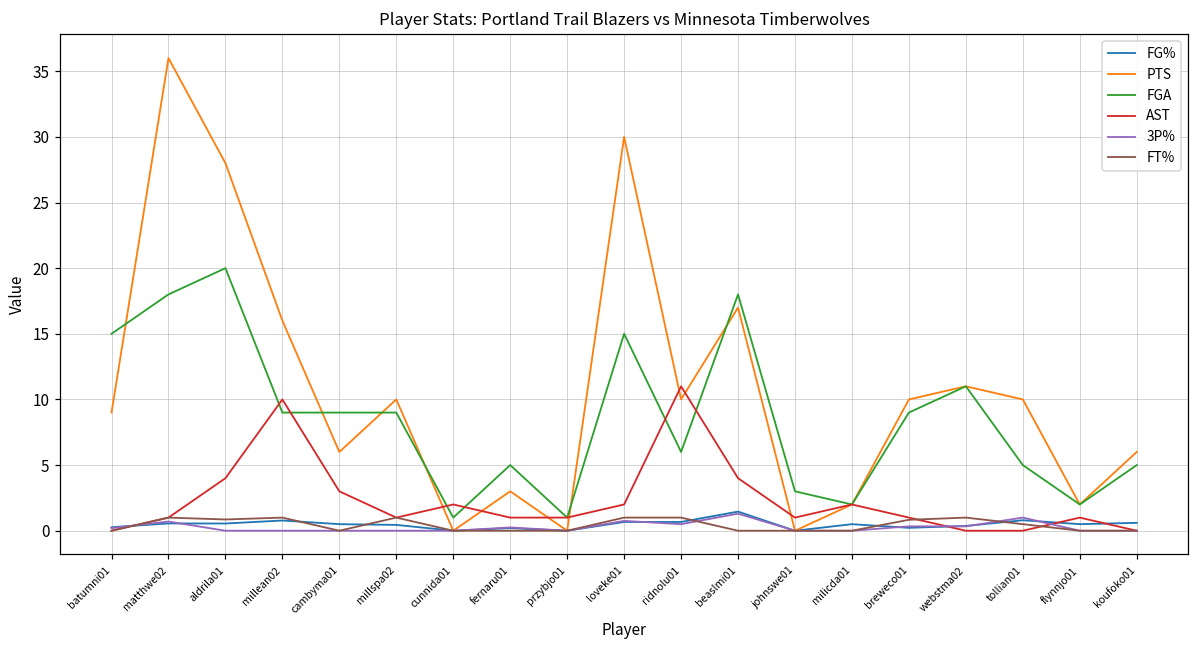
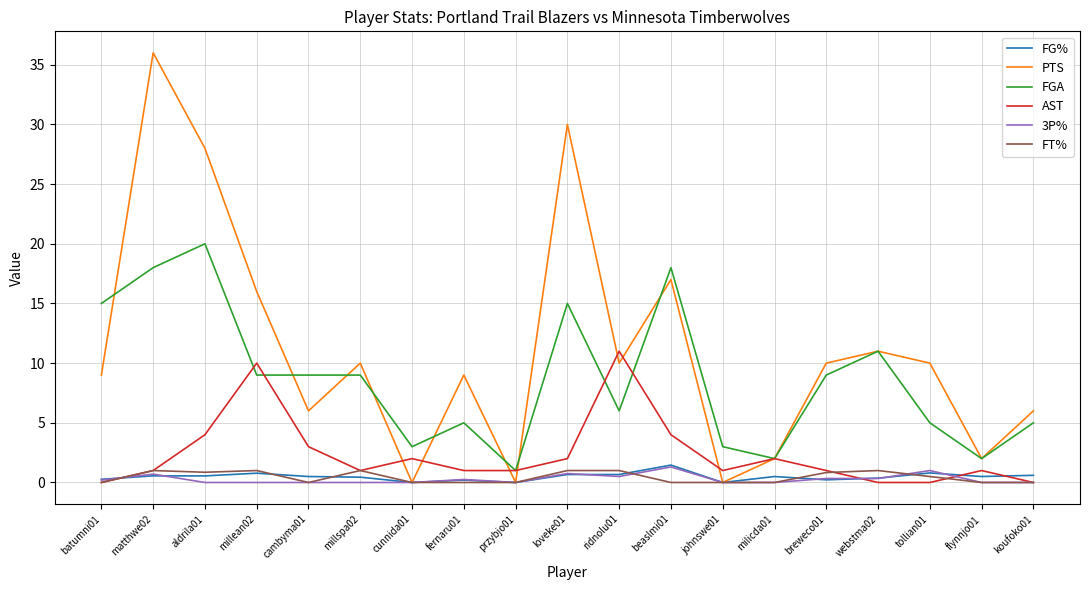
  {
    "FG%": {
      "aldrila01": 0.6,
      "millean02": 0.8,
      "cambyma01": 0.5,
      "millspa02": 0.4,
      "milicda01": 0.5,
      "flynnjo01": 0.5,
      "koufoko01": 0.6
    },
    "PTS": {
      "batumni01": 9,
      "matthwe02": 36,
      "aldrila01": 28,
      "millean02": 16,
      "cambyma01": 6,
      "millspa02": 10,
-     "fernaru01": 3,
+     "fernaru01": 9,
      "loveke01": 30,
      "ridnolu01": 10,
      "beaslmi01": 17,
      "breweco01": 10,
      "tollian01": 10,
      "koufoko01": 6
    },
    "FGA": {
      "batumni01": 15,
      "matthwe02": 18,
      "aldrila01": 20,
      "millean02": 9,
      "cambyma01": 9,
      "millspa02": 9,
-     "cunnida01": 1,
+     "cunnida01": 3,
      "fernaru01": 5,
      "loveke01": 15,
      "ridnolu01": 6,
      "beaslmi01": 18,
      "johnswe01": 3,
      "breweco01": 9,
      "tollian01": 5,
      "koufoko01": 5
    },
    "AST": {
      "aldrila01": 4,
      "millean02": 10,
      "cambyma01": 3,
      "cunnida01": 2,
      "fernaru01": 1,
      "loveke01": 2,
      "ridnolu01": 11,
      "beaslmi01": 4,
      "johnswe01": 1,
      "webstma02": 0,
      "tollian01": 0,
      "flynnjo01": 1
    },
    "3P%": {
      "aldrila01": 0,
      "millean02": 0,
      "millspa02": 0
    },
    "FT%": {
      "aldrila01": 1,
      "millean02": 1,
      "loveke01": 1,
      "ridnolu01": 1,
      "beaslmi01": 0,
      "webstma02": 1,
      "tollian01": 0.5
    }
  }
